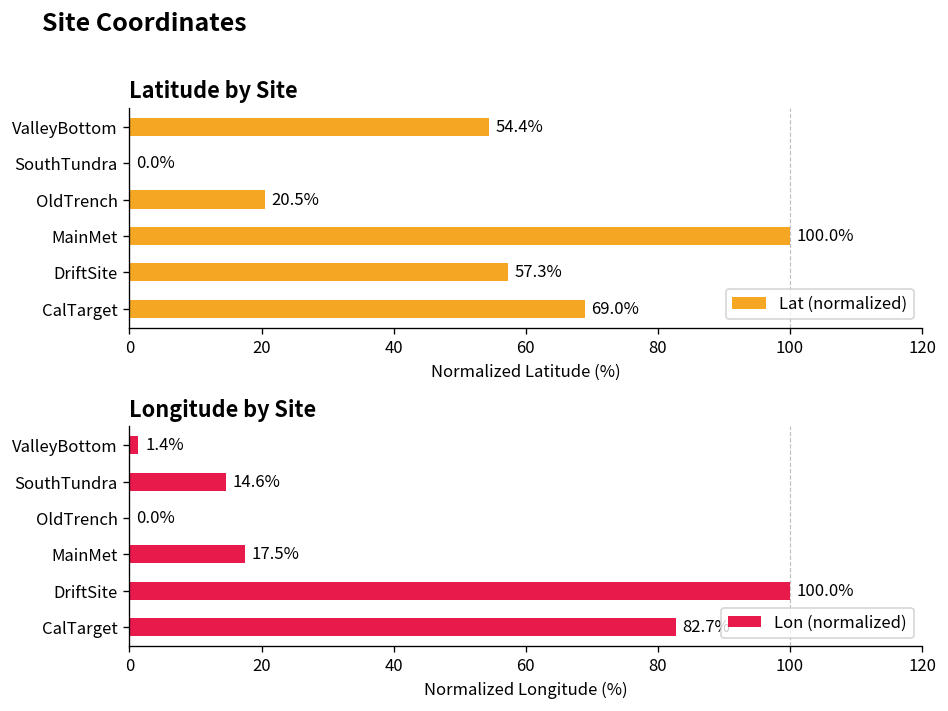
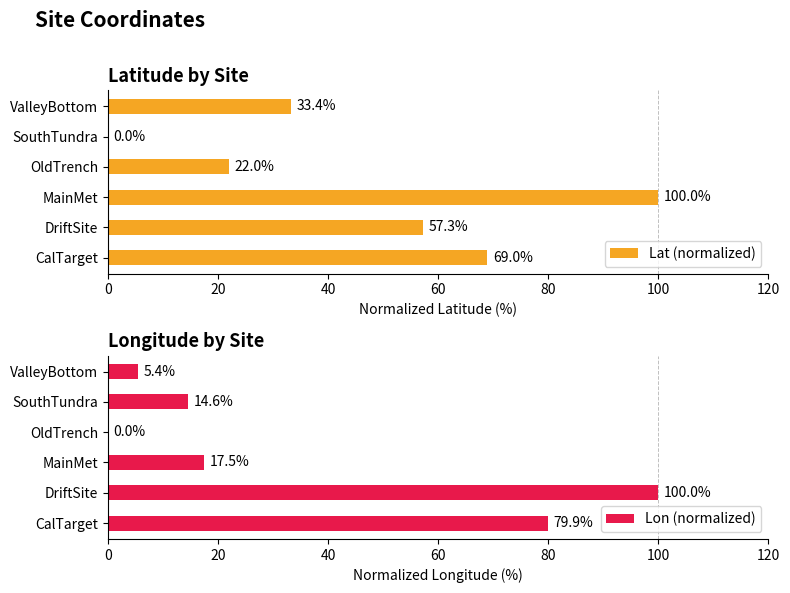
  {
    "Latitude by Site": {
-     "ValleyBottom": "54.4%",
+     "ValleyBottom": "33.4%",
      "SouthTundra": "0.0%",
-     "OldTrench": "20.5%",
+     "OldTrench": "22.0%",
      "MainMet": "100.0%",
      "DriftSite": "57.3%",
      "CalTarget": "69.0%"
    },
    "Longitude by Site": {
-     "ValleyBottom": "1.4%",
+     "ValleyBottom": "5.4%",
      "SouthTundra": "14.6%",
      "OldTrench": "0.0%",
      "MainMet": "17.5%",
      "DriftSite": "100.0%",
-     "CalTarget": "83"
+     "CalTarget": "80"
    }
  }
